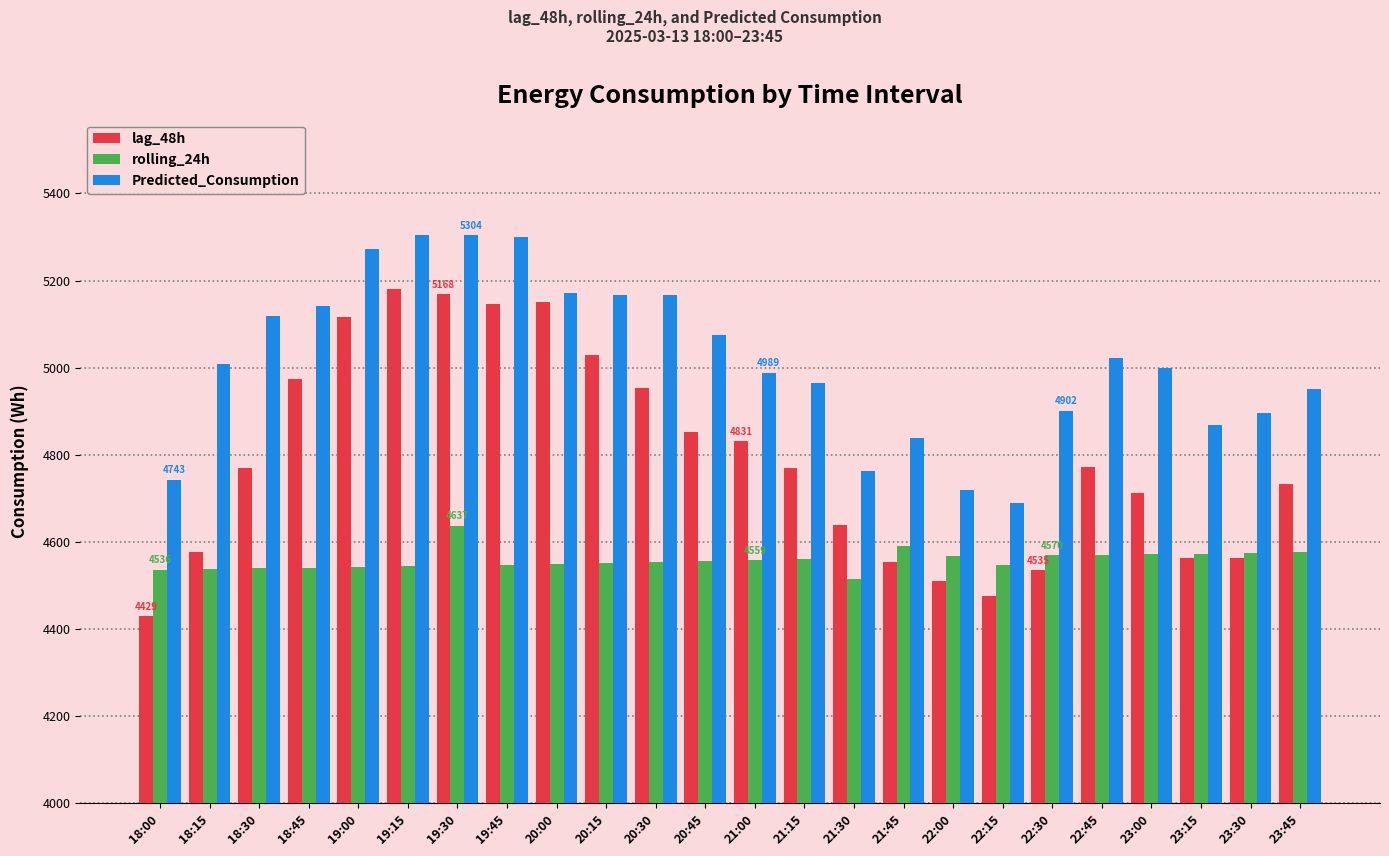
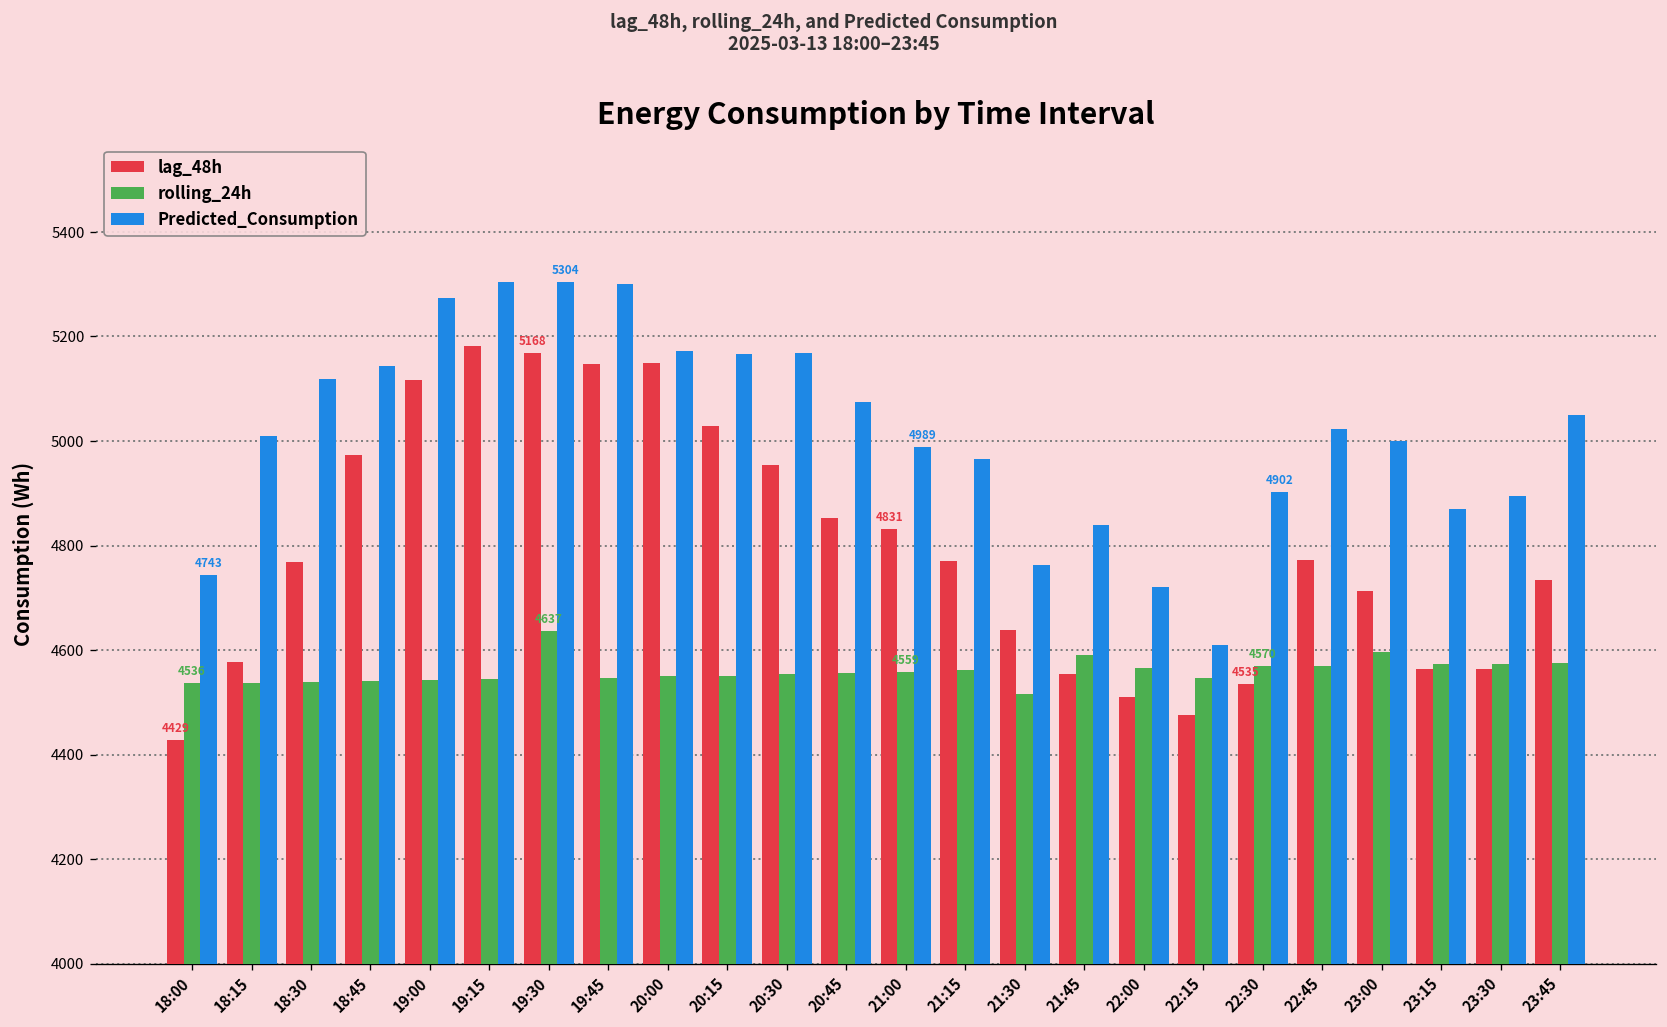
  {
    "lag_48h": {
      "18:00": 4429,
      "19:30": 5168,
      "21:00": 4831,
      "22:30": 4535
    },
    "rolling_24h": {
      "18:15": 4540,
      "18:30": 4540,
      "18:45": 4540,
      "19:00": 4540,
      "19:15": 4540,
      "19:45": 4550,
      "20:00": 4550,
      "20:15": 4550,
      "20:30": 4550,
      "20:45": 4560,
      "21:15": 4560,
      "21:30": 4520,
      "21:45": 4590,
      "22:00": 4570,
      "22:15": 4550,
      "22:45": 4570,
-     "23:00": 4570,
+     "23:00": 4600,
      "23:15": 4570,
      "23:30": 4570,
      "23:45": 4580
    },
    "Predicted_Consumption": {
      "18:15": 5010,
      "18:30": 5120,
      "18:45": 5140,
      "19:00": 5270,
      "19:15": 5300,
      "19:45": 5300,
      "20:00": 5170,
      "20:15": 5170,
      "20:30": 5170,
      "20:45": 5080,
      "21:15": 4970,
      "21:30": 4760,
      "21:45": 4840,
      "22:00": 4720,
-     "22:15": 4690,
+     "22:15": 4610,
      "22:45": 5020,
      "23:00": 5000,
      "23:15": 4870,
      "23:30": 4890,
-     "23:45": 4950
+     "23:45": 5050
    }
  }
